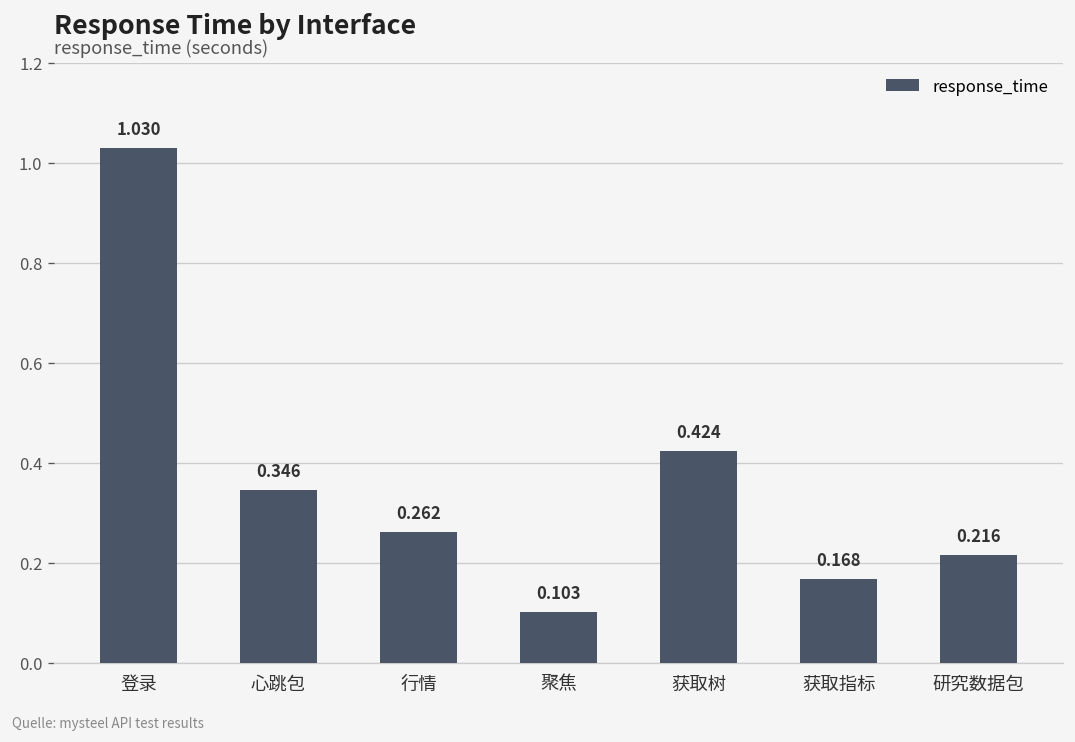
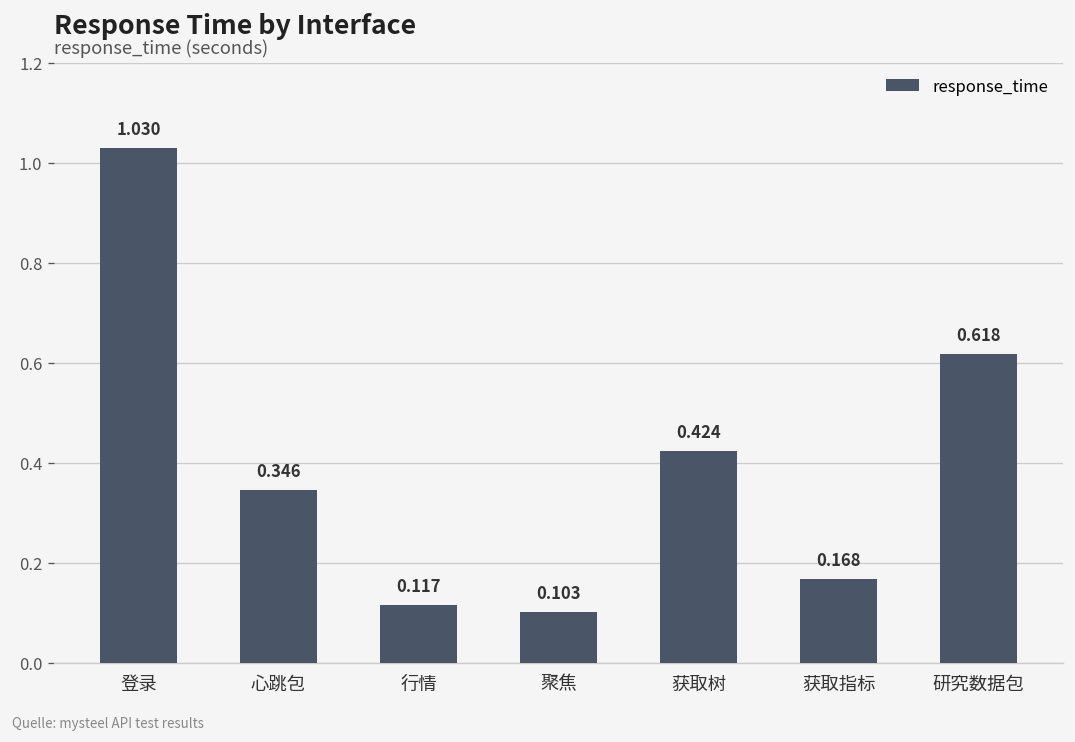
  {
    "登录": 1.030,
    "心跳包": 0.346,
-   "行情": 0.262,
+   "行情": 0.117,
    "聚焦": 0.103,
    "获取树": 0.424,
    "获取指标": 0.168,
-   "研究数据包": 0.216
+   "研究数据包": 0.618
  }
